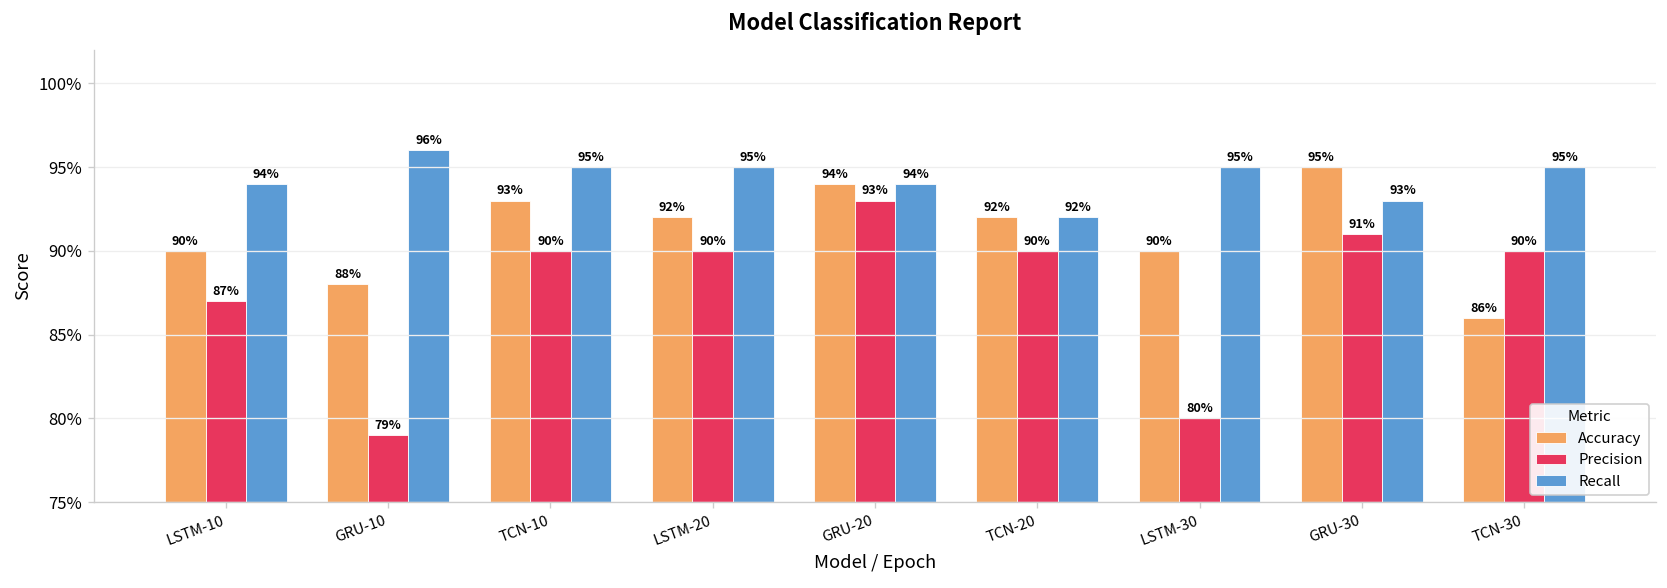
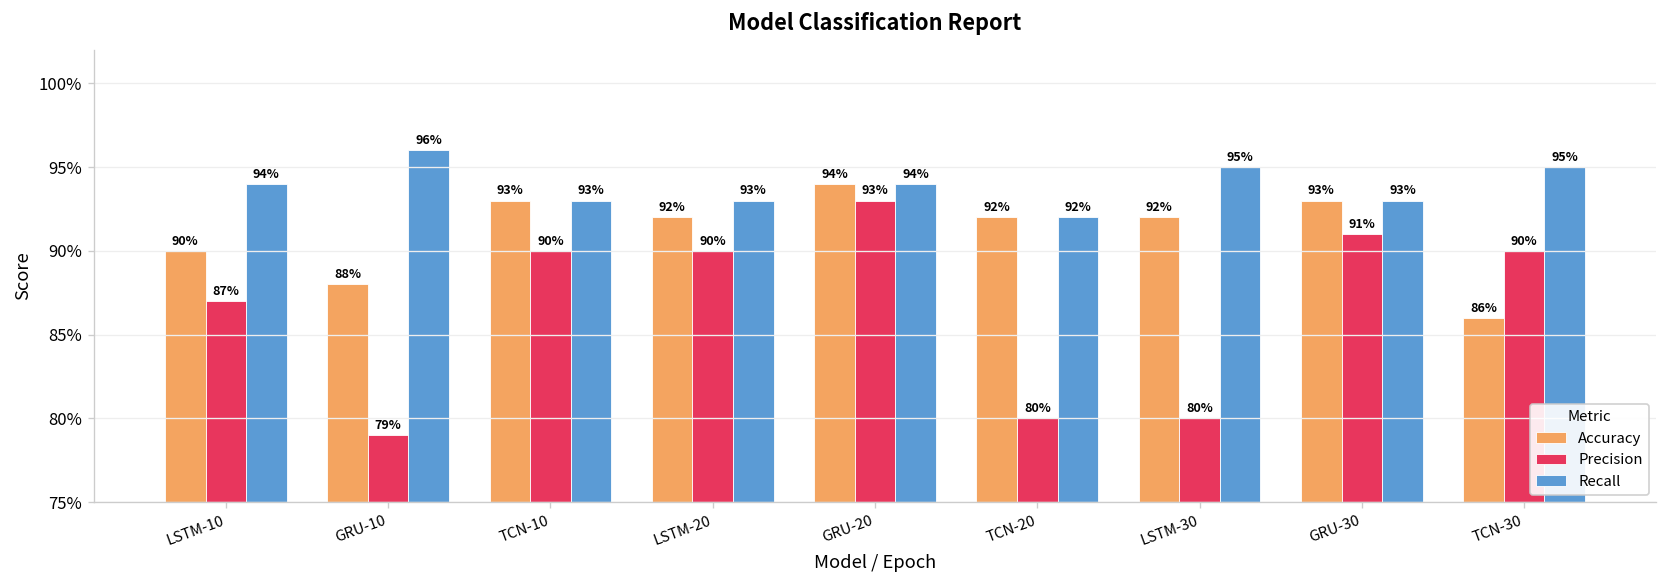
  {
    "Accuracy": {
      "LSTM-10": "90%",
      "GRU-10": "88%",
      "TCN-10": "93%",
      "LSTM-20": "92%",
      "GRU-20": "94%",
      "TCN-20": "92%",
-     "LSTM-30": "90%",
-     "GRU-30": "95%",
+     "LSTM-30": "92%",
+     "GRU-30": "93%",
      "TCN-30": "86%"
    },
    "Precision": {
      "LSTM-10": "87%",
      "GRU-10": "79%",
      "TCN-10": "90%",
      "LSTM-20": "90%",
      "GRU-20": "93%",
-     "TCN-20": "90%",
+     "TCN-20": "80%",
      "LSTM-30": "80%",
      "GRU-30": "91%",
      "TCN-30": "90%"
    },
    "Recall": {
      "LSTM-10": "94%",
      "GRU-10": "96%",
-     "TCN-10": "95%",
-     "LSTM-20": "95%",
+     "TCN-10": "93%",
+     "LSTM-20": "93%",
      "GRU-20": "94%",
      "TCN-20": "92%",
      "LSTM-30": "95%",
      "GRU-30": "93%",
      "TCN-30": "95%"
    }
  }
